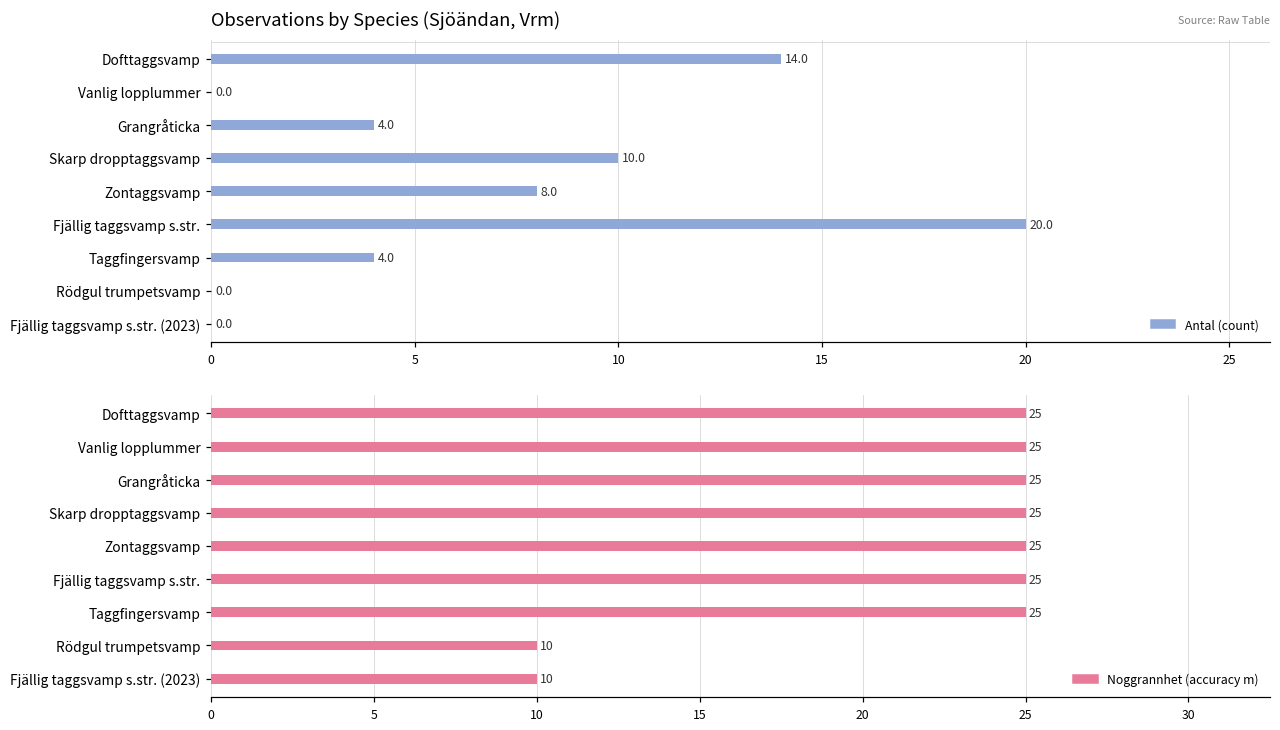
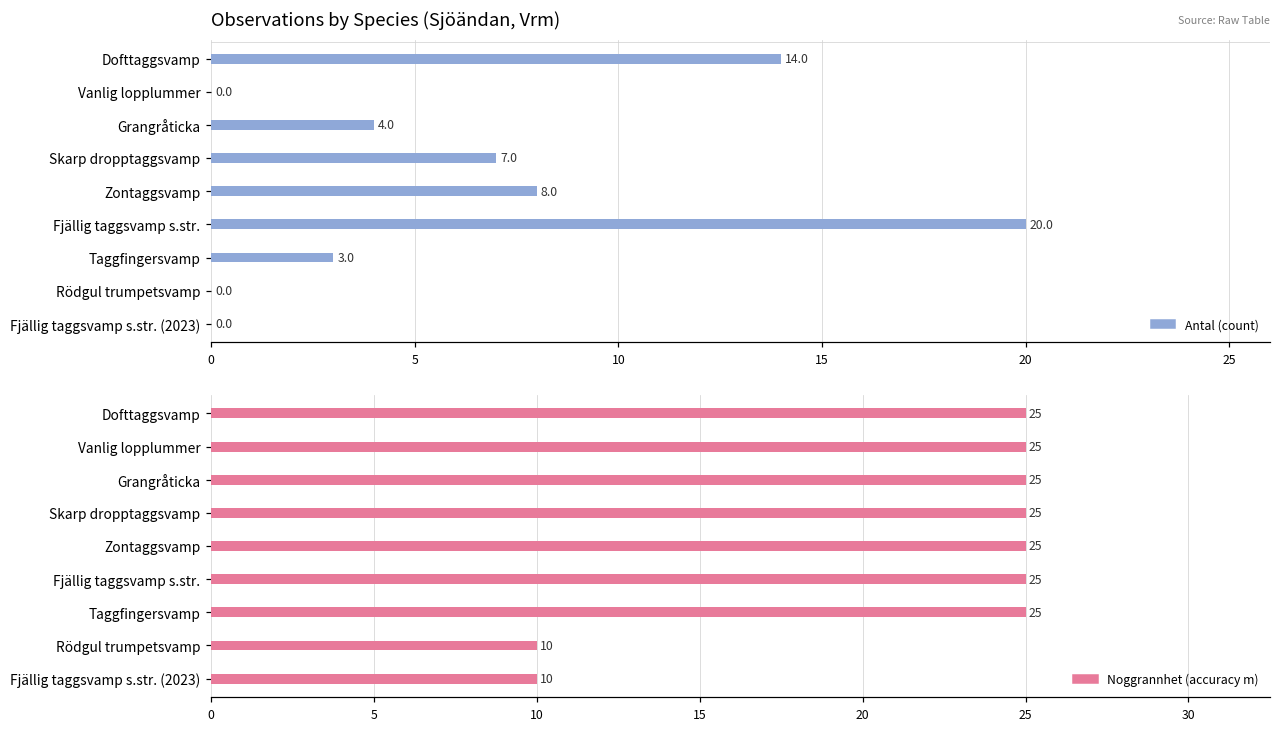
  {
    "Observations by Species (Sjöändan, Vrm)": {
      "Dofttaggsvamp": 14.0,
      "Vanlig lopplummer": 0.0,
      "Grangråticka": 4.0,
-     "Skarp dropptaggsvamp": 10.0,
+     "Skarp dropptaggsvamp": 7.0,
      "Zontaggsvamp": 8.0,
      "Fjällig taggsvamp s.str.": 20.0,
-     "Taggfingersvamp": 4.0,
+     "Taggfingersvamp": 3.0,
      "Rödgul trumpetsvamp": 0.0,
      "Fjällig taggsvamp s.str. (2023)": 0.0
    }
  }
